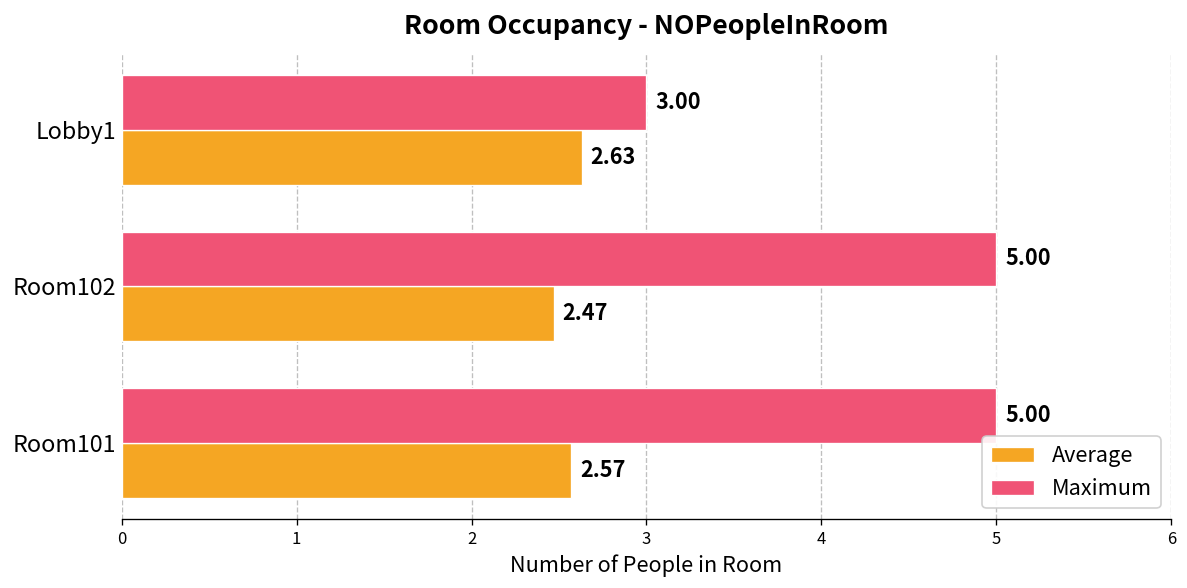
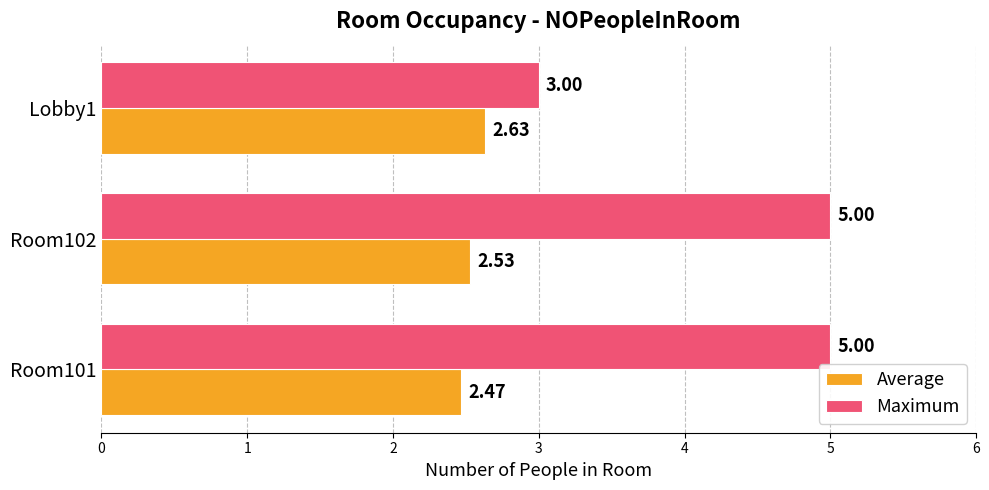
  {
    "Average": {
      "Lobby1": 2.63,
-     "Room102": 2.47,
-     "Room101": 2.57
+     "Room102": 2.53,
+     "Room101": 2.47
    },
    "Maximum": {
      "Lobby1": 3.00,
      "Room102": 5.00,
      "Room101": 5.00
    }
  }
